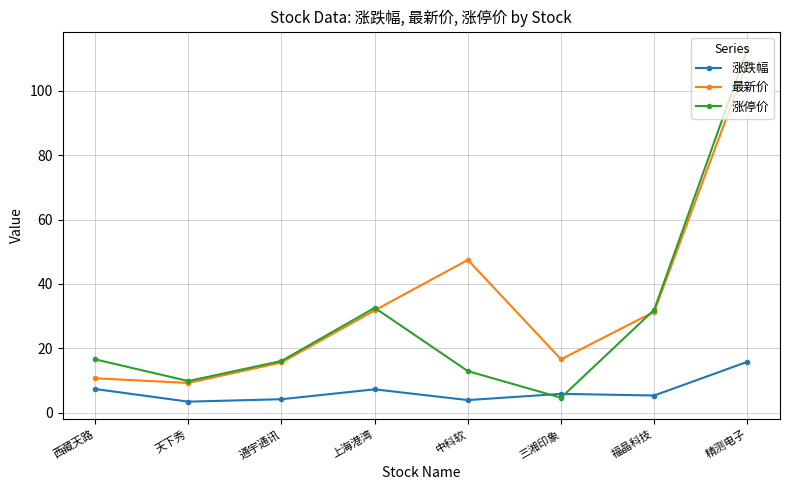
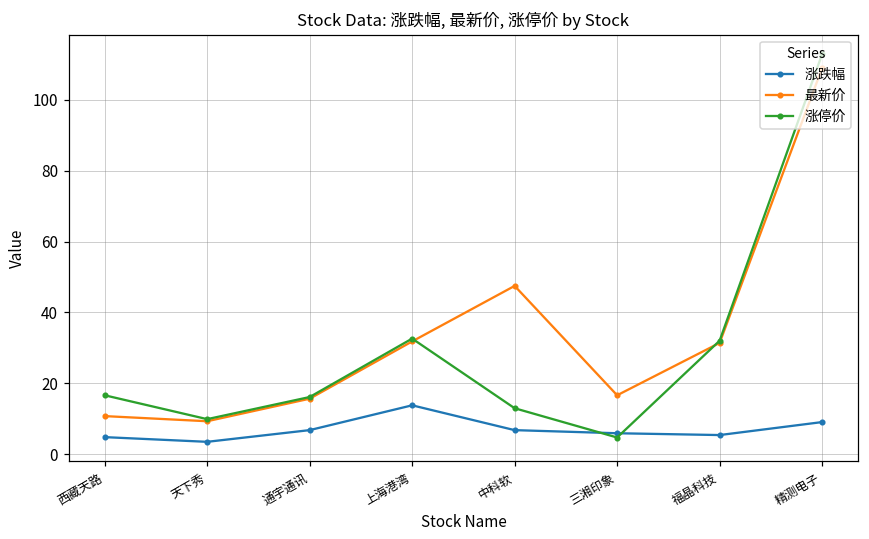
  {
    "涨跌幅": {
-     "西藏天路": 7,
+     "西藏天路": 5,
      "天下秀": 3,
-     "通宇通讯": 4,
-     "上海港湾": 7,
-     "中科软": 4,
+     "通宇通讯": 7,
+     "上海港湾": 14,
+     "中科软": 7,
      "三湘印象": 6,
      "福晶科技": 5,
-     "精测电子": 16
+     "精测电子": 9
    },
    "最新价": {
      "西藏天路": 11,
      "上海港湾": 32,
      "中科软": 47,
      "三湘印象": 17
    },
    "涨停价": {
      "西藏天路": 17,
      "上海港湾": 33,
      "中科软": 13,
      "三湘印象": 5
    }
  }
